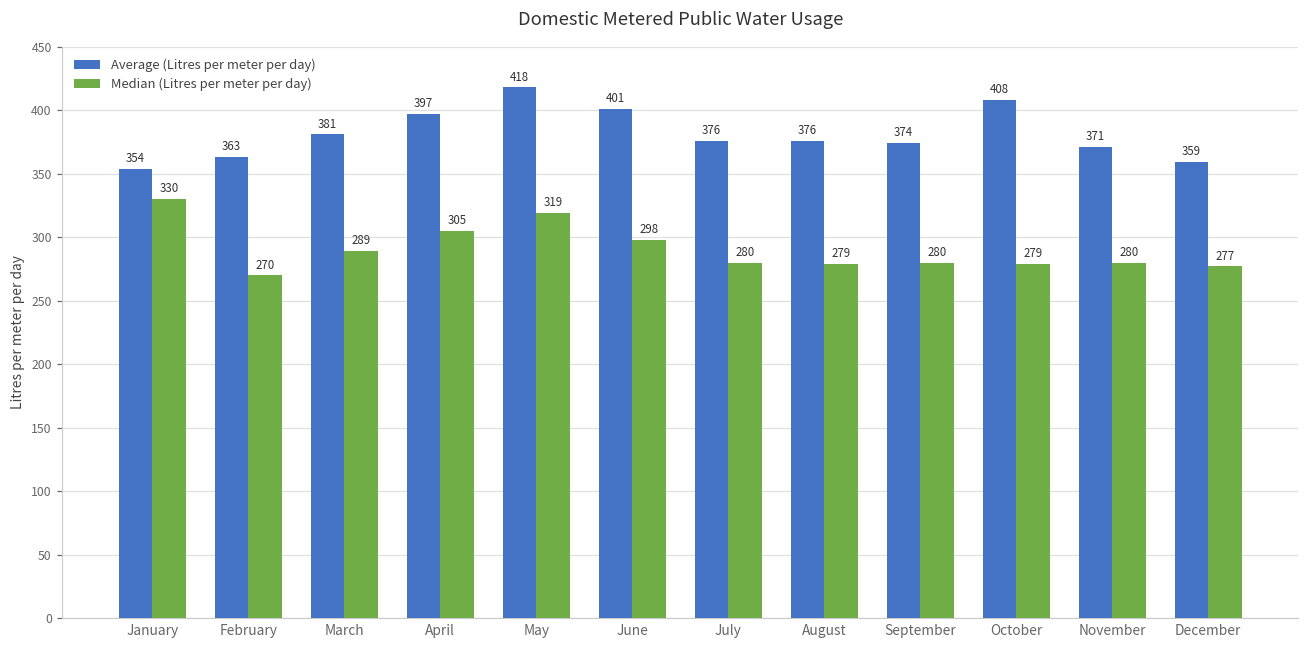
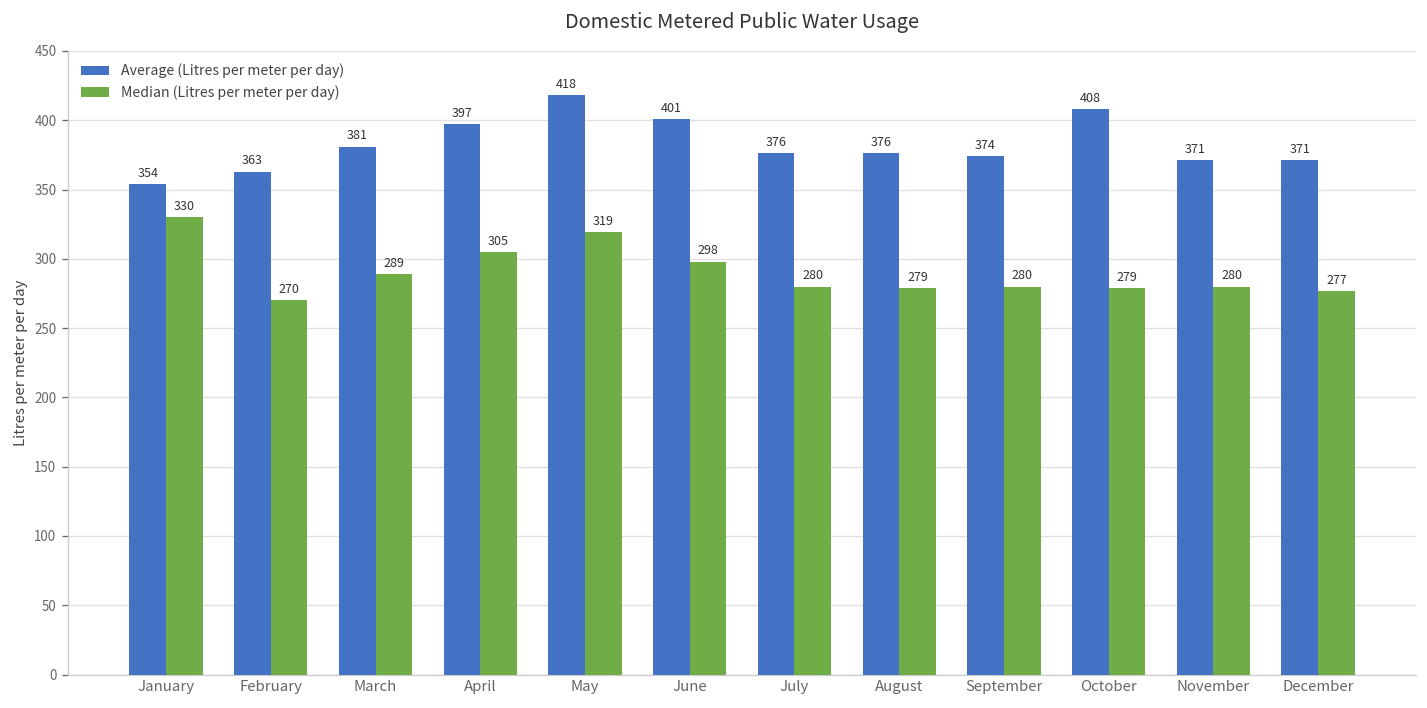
  {
    "Average (Litres per meter per day)": {
      "January": 354,
      "February": 363,
      "March": 381,
      "April": 397,
      "May": 418,
      "June": 401,
      "July": 376,
      "August": 376,
      "September": 374,
      "October": 408,
      "November": 371,
-     "December": 359
+     "December": 371
    },
    "Median (Litres per meter per day)": {
      "January": 330,
      "February": 270,
      "March": 289,
      "April": 305,
      "May": 319,
      "June": 298,
      "July": 280,
      "August": 279,
      "September": 280,
      "October": 279,
      "November": 280,
      "December": 277
    }
  }
